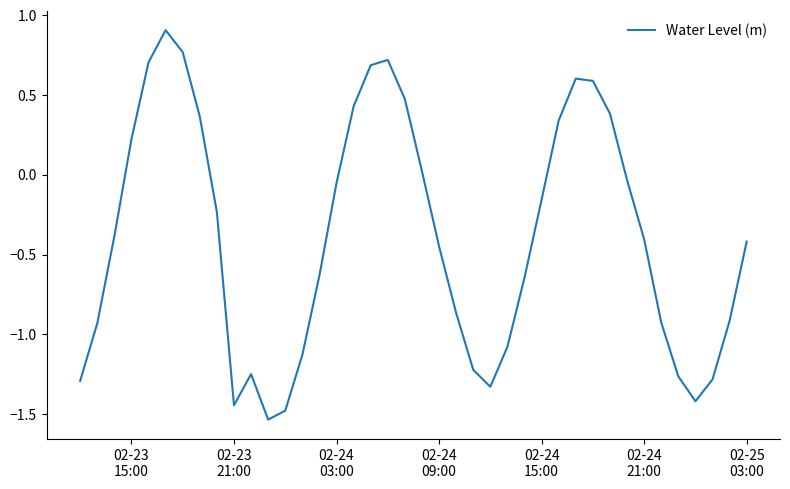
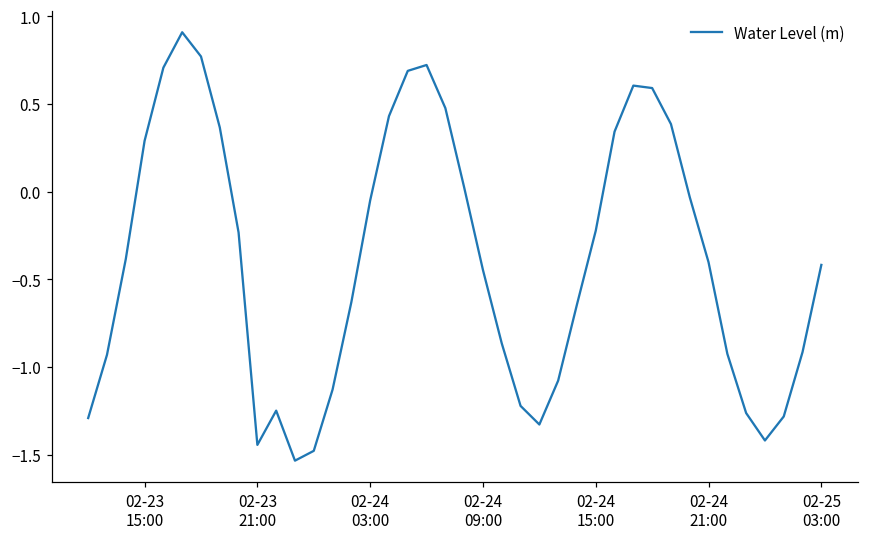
  {
-   "02-23 15:00": 0.22,
+   "02-23 15:00": 0.29,
    "02-23 21:00": -1.44,
    "02-24 03:00": -0.05,
    "02-24 09:00": -0.45,
-   "02-24 15:00": -0.15,
+   "02-24 15:00": -0.22,
    "02-24 21:00": -0.40,
    "02-25 03:00": -0.42
  }
